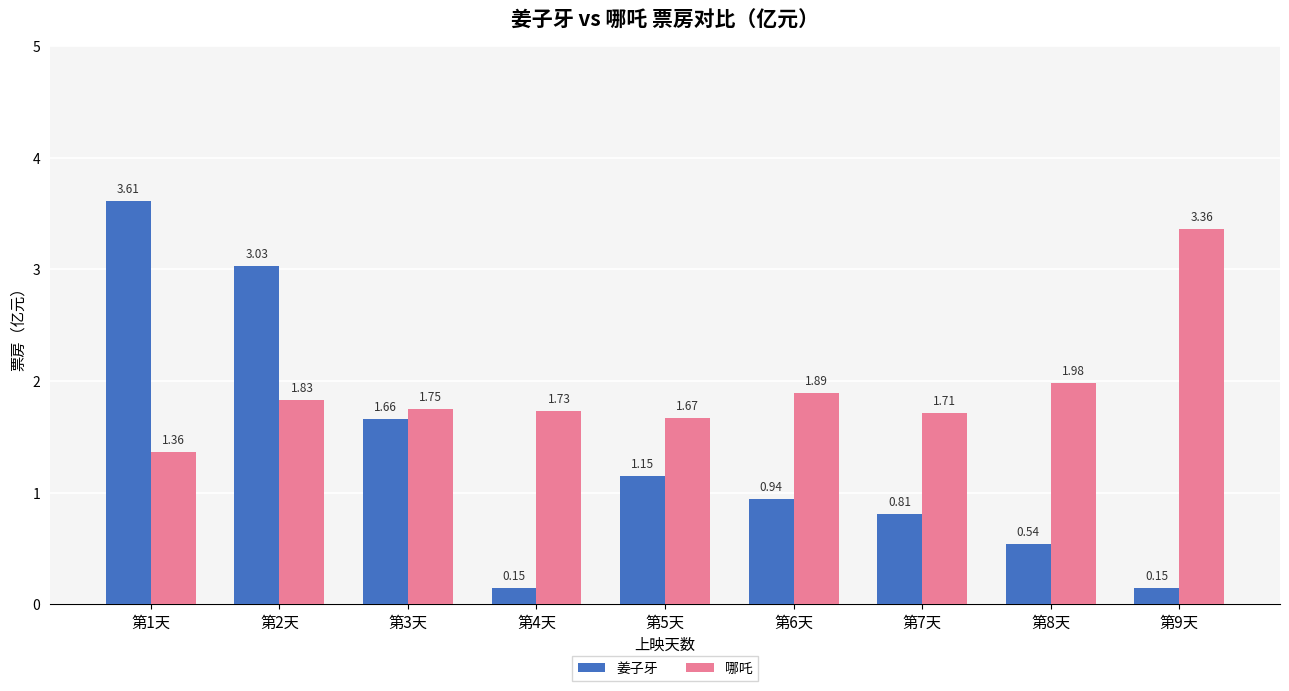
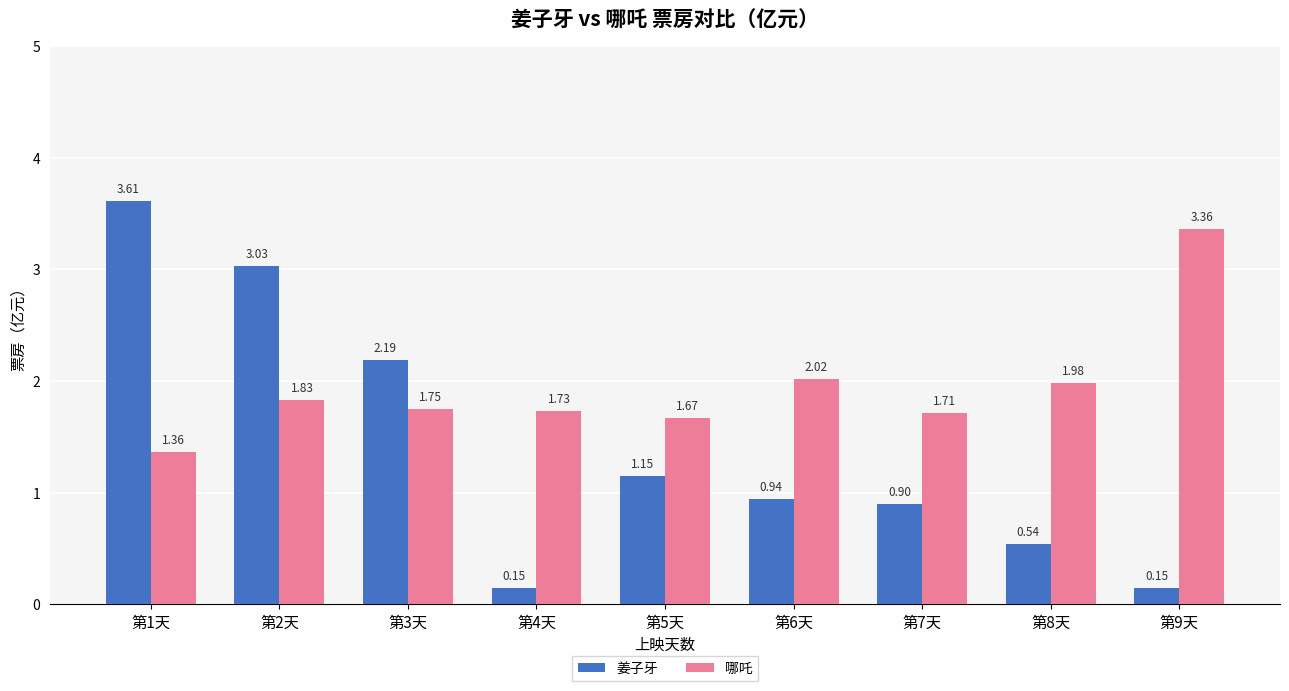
  {
    "姜子牙": {
      "第1天": 3.61,
      "第2天": 3.03,
-     "第3天": 1.66,
+     "第3天": 2.19,
      "第4天": 0.15,
      "第5天": 1.15,
      "第6天": 0.94,
-     "第7天": 0.81,
+     "第7天": 0.90,
      "第8天": 0.54,
      "第9天": 0.15
    },
    "哪吒": {
      "第1天": 1.36,
      "第2天": 1.83,
      "第3天": 1.75,
      "第4天": 1.73,
      "第5天": 1.67,
-     "第6天": 1.89,
+     "第6天": 2.02,
      "第7天": 1.71,
      "第8天": 1.98,
      "第9天": 3.36
    }
  }
